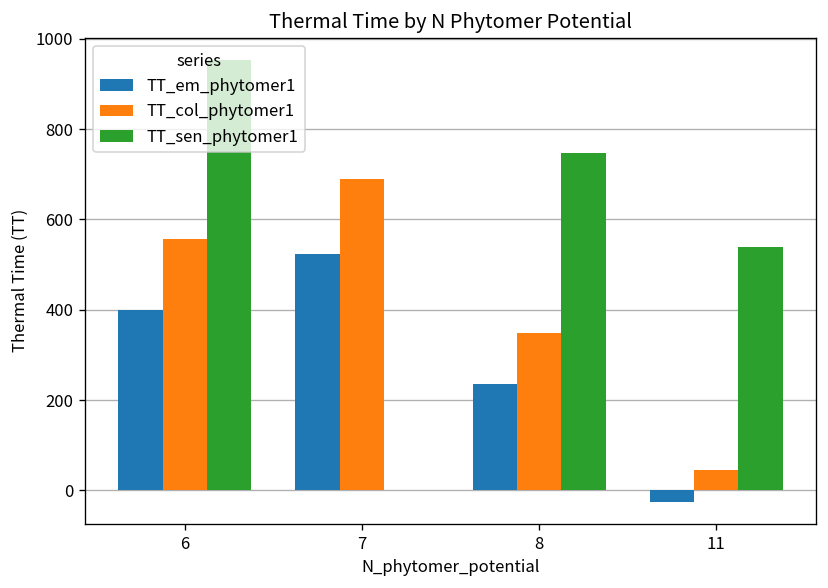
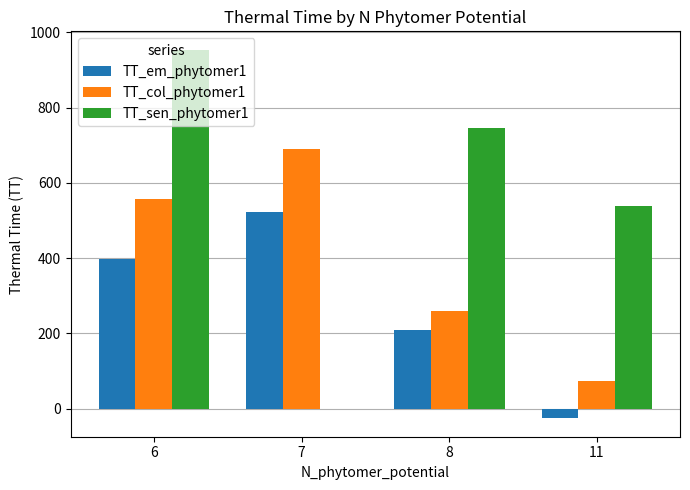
  {
    "TT_em_phytomer1": {
      "6": 400,
      "7": 520,
-     "8": 240,
+     "8": 210,
      "11": -30
    },
    "TT_col_phytomer1": {
      "6": 560,
      "7": 690,
-     "8": 350,
-     "11": 40
+     "8": 260,
+     "11": 70
    },
    "TT_sen_phytomer1": {
      "7": 0,
      "8": 750,
      "11": 540
    }
  }
